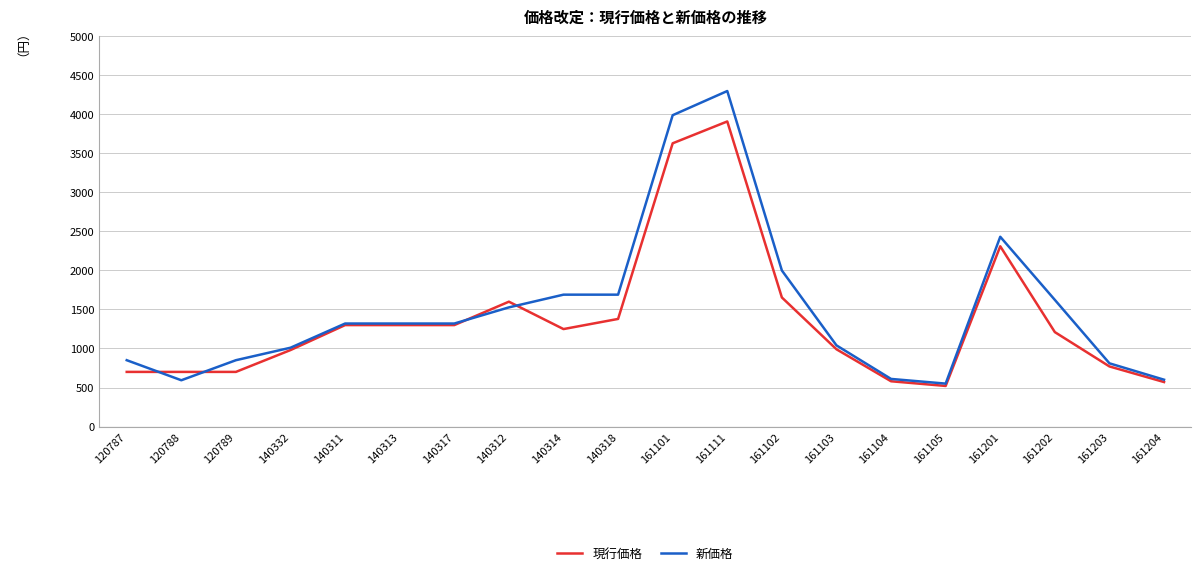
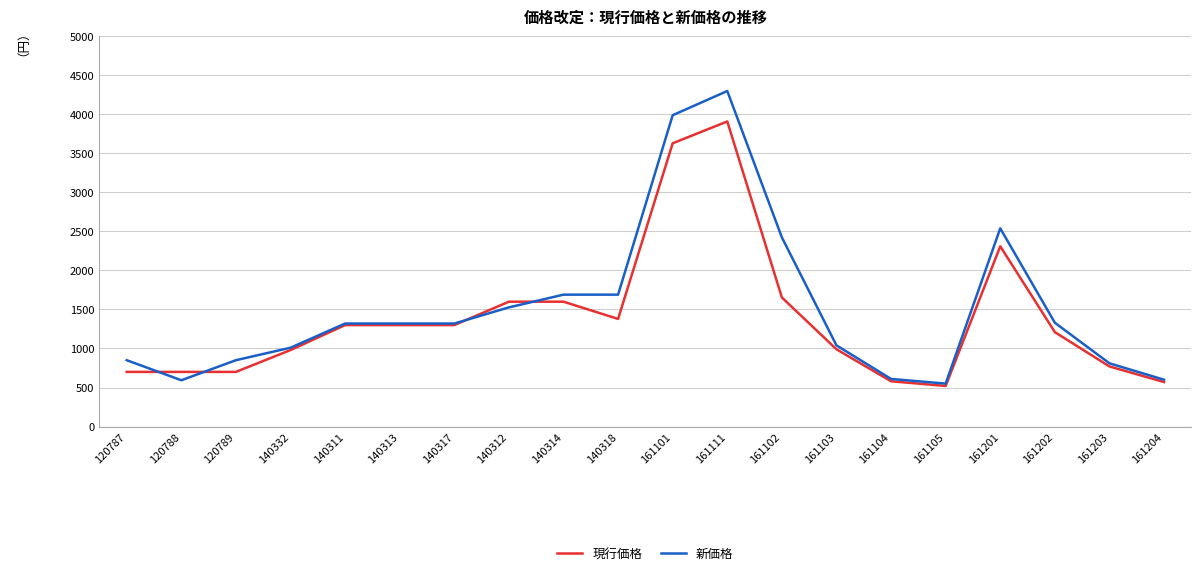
  {
    "現行価格": {
      "120787": 700,
      "120788": 700,
      "120789": 700,
      "140312": 1600,
-     "140314": 1200,
+     "140314": 1600,
      "140318": 1400,
      "161101": 3600,
      "161111": 3900,
      "161102": 1700,
      "161103": 1000,
      "161201": 2300,
      "161202": 1200,
      "161203": 800
    },
    "新価格": {
      "120787": 900,
      "120788": 600,
      "120789": 900,
      "140312": 1500,
      "140314": 1700,
      "140318": 1700,
      "161101": 4000,
      "161111": 4300,
-     "161102": 2000,
+     "161102": 2400,
      "161103": 1000,
-     "161201": 2400,
-     "161202": 1600,
+     "161201": 2500,
+     "161202": 1300,
      "161203": 800
    }
  }
